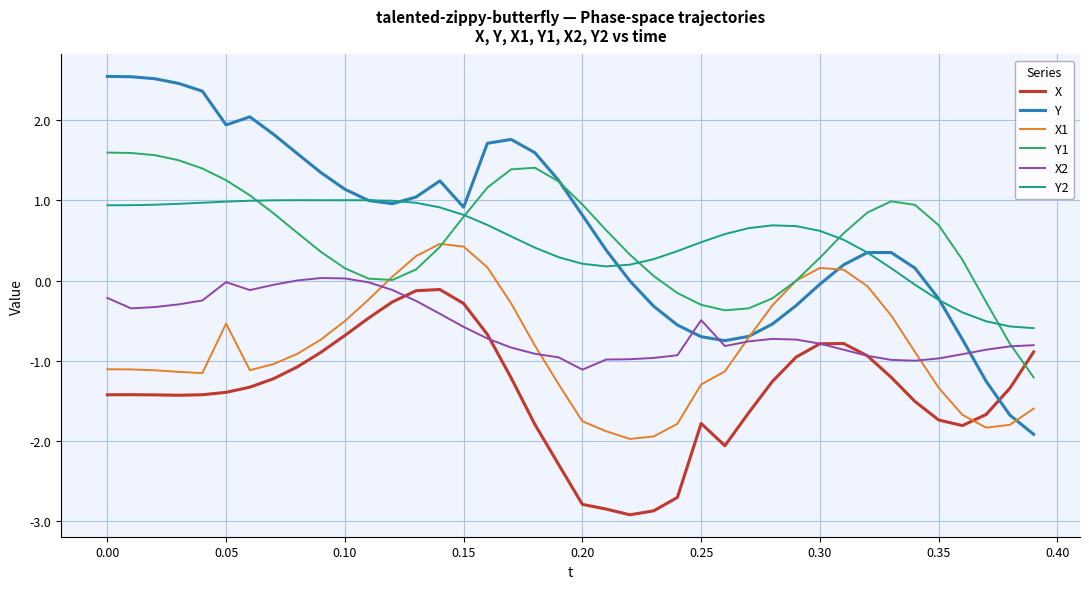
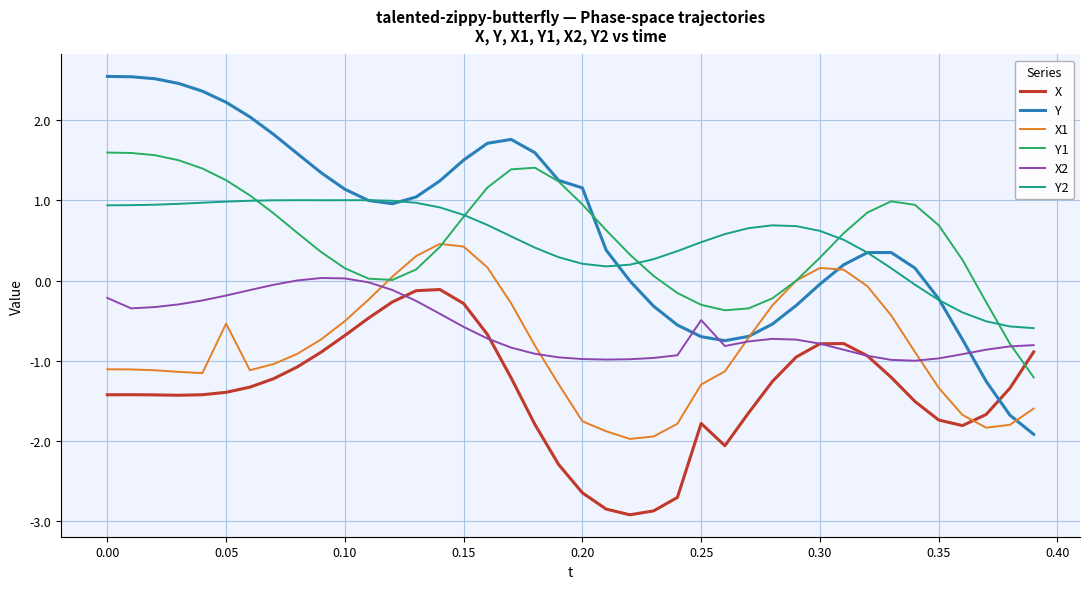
  {
    "X": {
      "0.00": -1.4,
      "0.05": -1.4,
      "0.10": -0.7,
      "0.15": -0.3,
-     "0.20": -2.8,
+     "0.20": -2.6,
      "0.25": -1.8,
      "0.35": -1.7
    },
    "Y": {
      "0.00": 2.5,
-     "0.05": 1.9,
+     "0.05": 2.2,
      "0.10": 1.1,
-     "0.15": 0.9,
-     "0.20": 0.8,
+     "0.15": 1.5,
+     "0.20": 1.2,
      "0.25": -0.7,
      "0.30": 0.0
    },
    "X1": {
      "0.00": -1.1,
      "0.05": -0.5,
      "0.10": -0.5,
      "0.15": 0.4,
      "0.20": -1.8,
      "0.25": -1.3,
      "0.30": 0.2,
      "0.35": -1.3
    },
    "X2": {
      "0.00": -0.2,
-     "0.05": 0.0,
+     "0.05": -0.2,
      "0.10": 0.0,
      "0.15": -0.6,
-     "0.20": -1.1,
+     "0.20": -1.0,
      "0.25": -0.5,
      "0.35": -1.0
    }
  }
